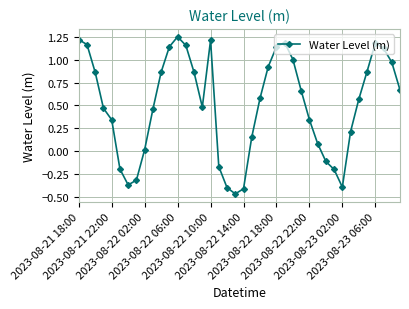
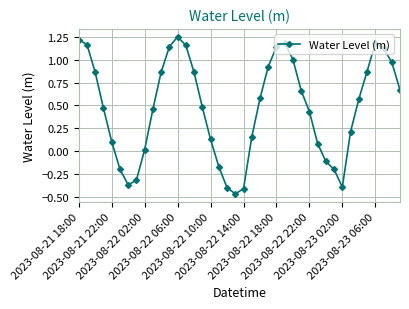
  {
    "2023-08-21 18:00": 1.2,
-   "2023-08-21 22:00": 0.3,
+   "2023-08-21 22:00": 0.1,
    "2023-08-22 02:00": 0.0,
    "2023-08-22 06:00": 1.3,
-   "2023-08-22 10:00": 1.2,
+   "2023-08-22 10:00": 0.1,
    "2023-08-22 14:00": -0.4,
-   "2023-08-22 22:00": 0.3,
+   "2023-08-22 22:00": 0.4,
    "2023-08-23 02:00": -0.4
  }
